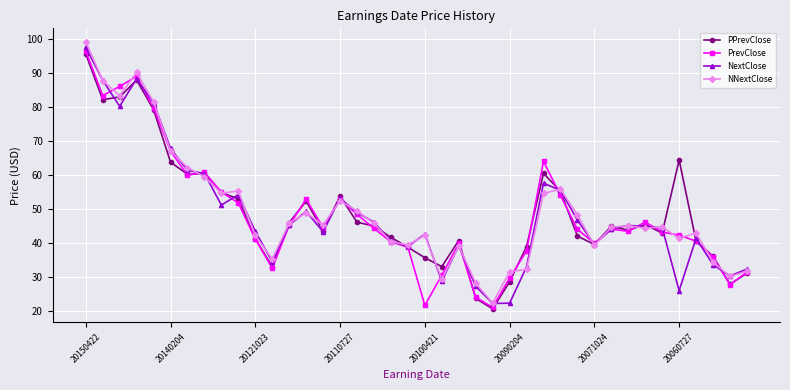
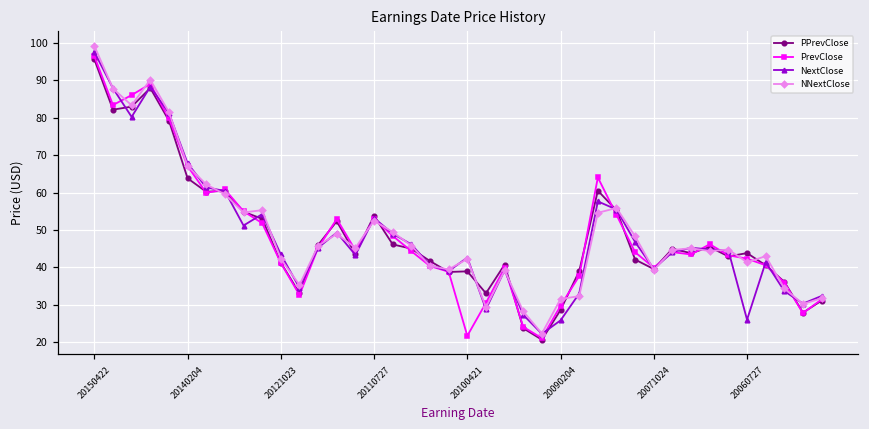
  {
    "PPrevClose": {
      "20150422": 96,
      "20140204": 64,
-     "20100421": 36,
+     "20100421": 39,
      "20090204": 29,
-     "20060727": 64
+     "20060727": 44
    },
    "PrevClose": {
      "20150422": 96,
      "20100421": 22,
      "20090204": 30,
      "20060727": 42
    },
    "NextClose": {
      "20150422": 98,
      "20121023": 43,
-     "20090204": 22,
+     "20090204": 26,
      "20060727": 26
    },
    "NNextClose": {
      "20150422": 99,
      "20121023": 42,
      "20090204": 32,
      "20060727": 41
    }
  }
